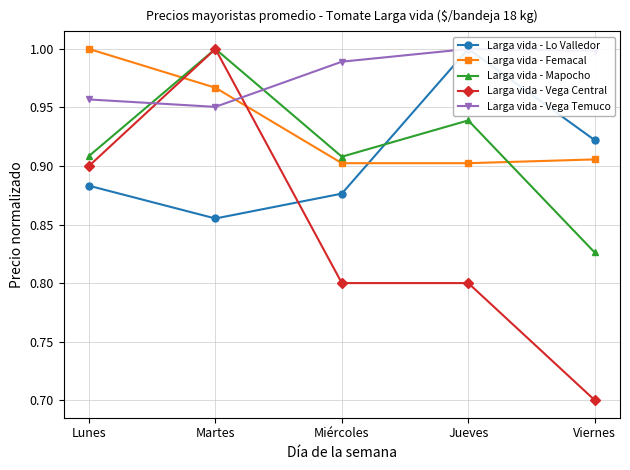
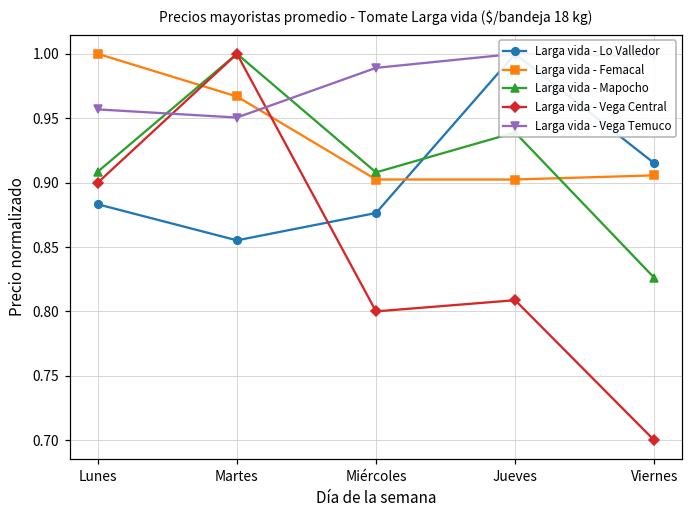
  {
    "Larga vida - Lo Valledor": {
      "Lunes": 0.883,
      "Martes": 0.855,
      "Miércoles": 0.876,
-     "Viernes": 0.922
+     "Viernes": 0.915
    },
    "Larga vida - Femacal": {
      "Lunes": 1.000,
      "Martes": 0.967,
      "Miércoles": 0.902,
      "Jueves": 0.902,
      "Viernes": 0.906
    },
    "Larga vida - Mapocho": {
      "Lunes": 0.909,
      "Miércoles": 0.908,
      "Jueves": 0.939,
      "Viernes": 0.826
    },
    "Larga vida - Vega Central": {
      "Lunes": 0.900,
      "Miércoles": 0.800,
-     "Jueves": 0.800,
+     "Jueves": 0.809,
      "Viernes": 0.700
    },
    "Larga vida - Vega Temuco": {
      "Lunes": 0.957,
      "Martes": 0.951,
      "Miércoles": 0.989
    }
  }
